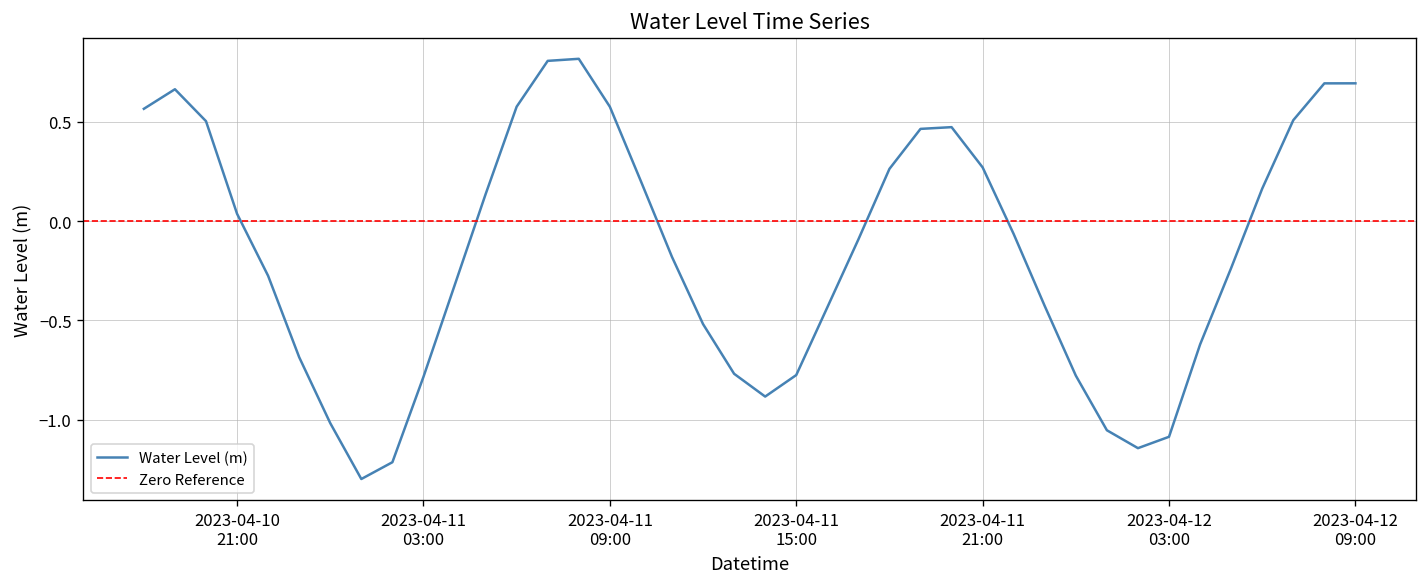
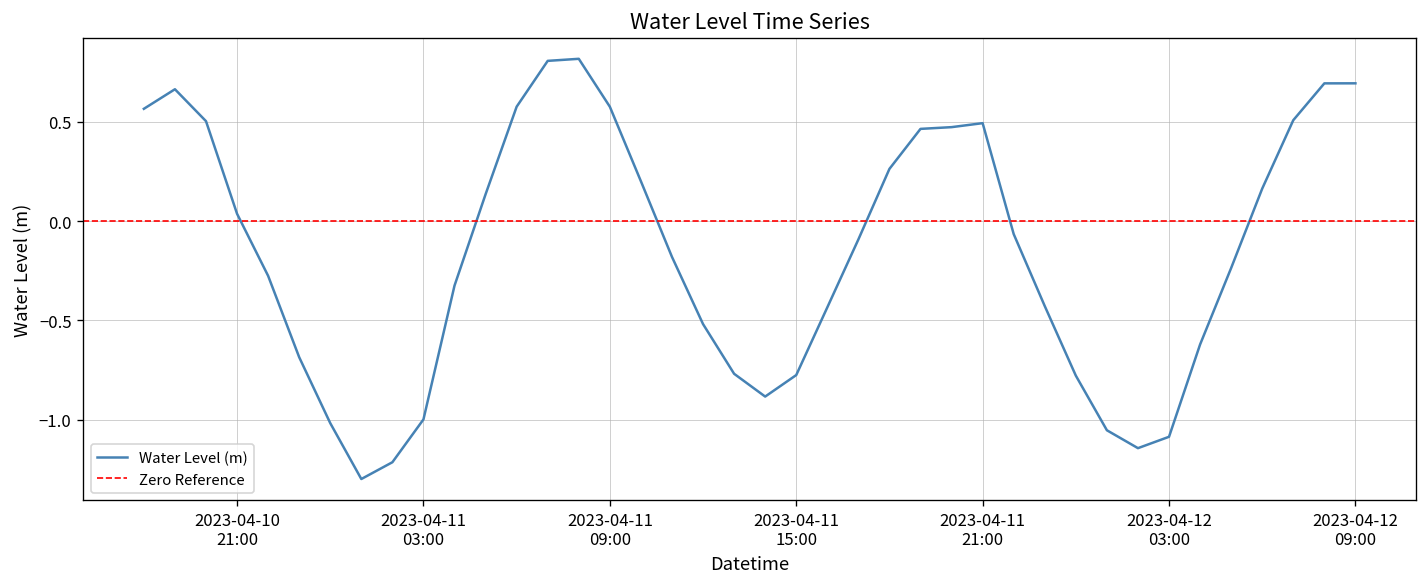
  {
    "2023-04-10 21:00": 0.04,
-   "2023-04-11 03:00": -0.78,
+   "2023-04-11 03:00": -1.00,
    "2023-04-11 09:00": 0.58,
    "2023-04-11 15:00": -0.77,
-   "2023-04-11 21:00": 0.27,
+   "2023-04-11 21:00": 0.49,
    "2023-04-12 03:00": -1.09,
    "2023-04-12 09:00": 0.69
  }
